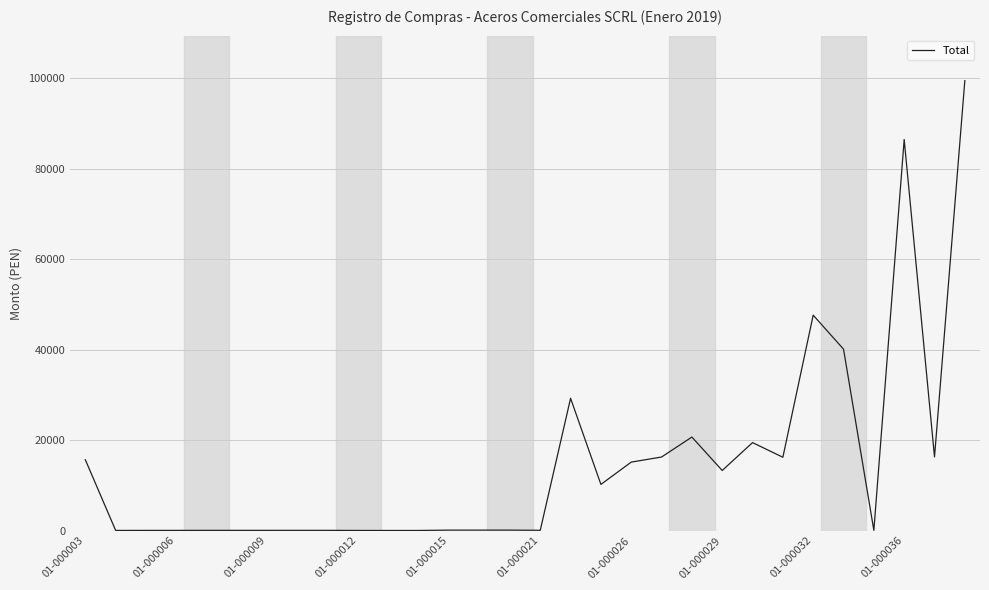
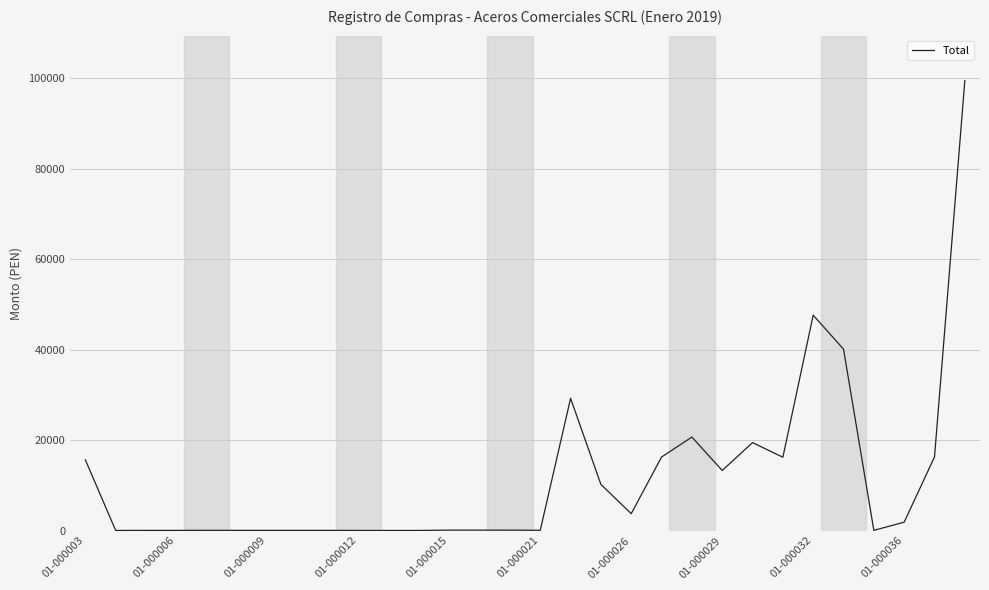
  {
    "01-000003": 16000,
    "01-000006": 0,
    "01-000009": 0,
    "01-000012": 0,
    "01-000015": 0,
    "01-000021": 0,
-   "01-000026": 15000,
+   "01-000026": 4000,
    "01-000029": 13000,
    "01-000032": 48000,
-   "01-000036": 86000
+   "01-000036": 2000
  }
